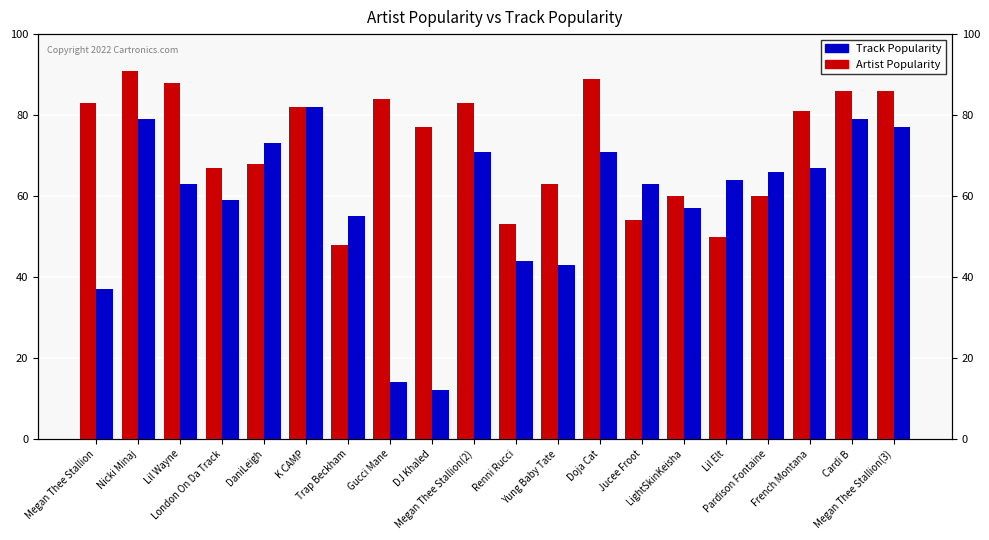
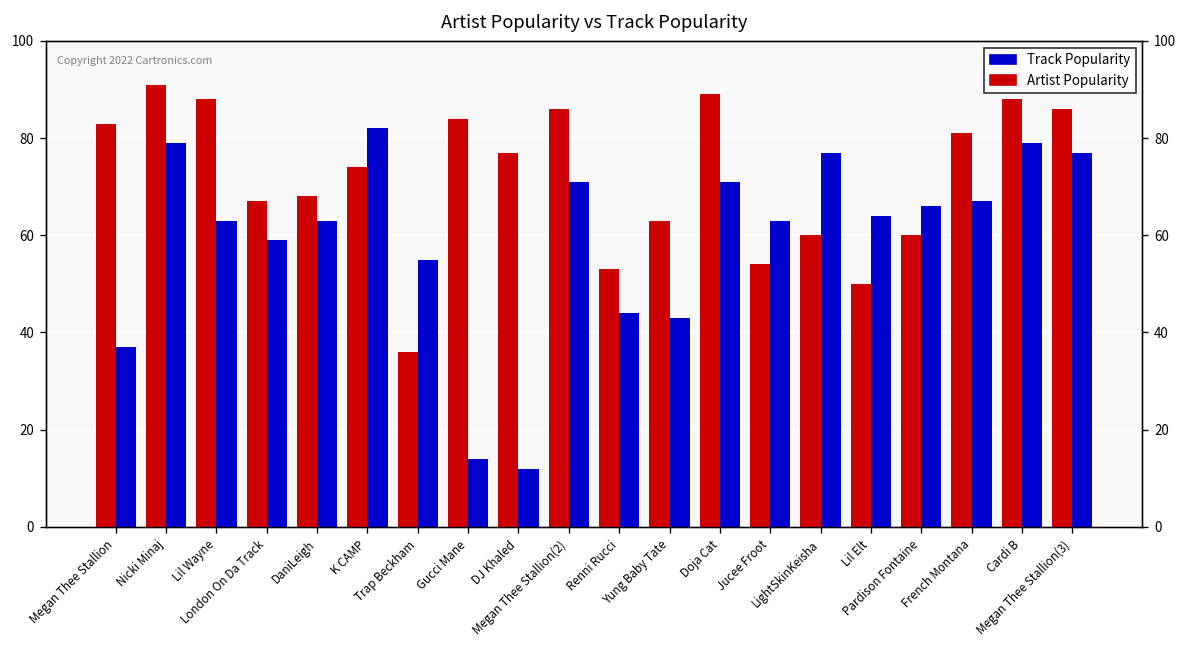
  {
    "Artist Popularity": {
      "Megan Thee Stallion": 83,
      "Lil Wayne": 88,
      "London On Da Track": 67,
      "DaniLeigh": 68,
-     "K CAMP": 82,
-     "Trap Beckham": 48,
+     "K CAMP": 74,
+     "Trap Beckham": 36,
      "Gucci Mane": 84,
      "DJ Khaled": 77,
-     "Megan Thee Stallion(2)": 83,
+     "Megan Thee Stallion(2)": 86,
      "Renni Rucci": 53,
      "Yung Baby Tate": 63,
      "Doja Cat": 89,
      "Jucee Froot": 54,
      "LightSkinKeisha": 60,
      "Lil Elt": 50,
      "Pardison Fontaine": 60,
      "French Montana": 81,
-     "Cardi B": 86,
+     "Cardi B": 88,
      "Megan Thee Stallion(3)": 86
    },
    "Track Popularity": {
      "Megan Thee Stallion": 37,
      "Nicki Minaj": 79,
      "Lil Wayne": 63,
      "London On Da Track": 59,
-     "DaniLeigh": 73,
+     "DaniLeigh": 63,
      "K CAMP": 82,
      "Trap Beckham": 55,
      "Gucci Mane": 14,
      "DJ Khaled": 12,
      "Megan Thee Stallion(2)": 71,
      "Renni Rucci": 44,
      "Yung Baby Tate": 43,
      "Doja Cat": 71,
      "Jucee Froot": 63,
-     "LightSkinKeisha": 57,
+     "LightSkinKeisha": 77,
      "Lil Elt": 64,
      "Pardison Fontaine": 66,
      "French Montana": 67,
      "Cardi B": 79,
      "Megan Thee Stallion(3)": 77
    }
  }
